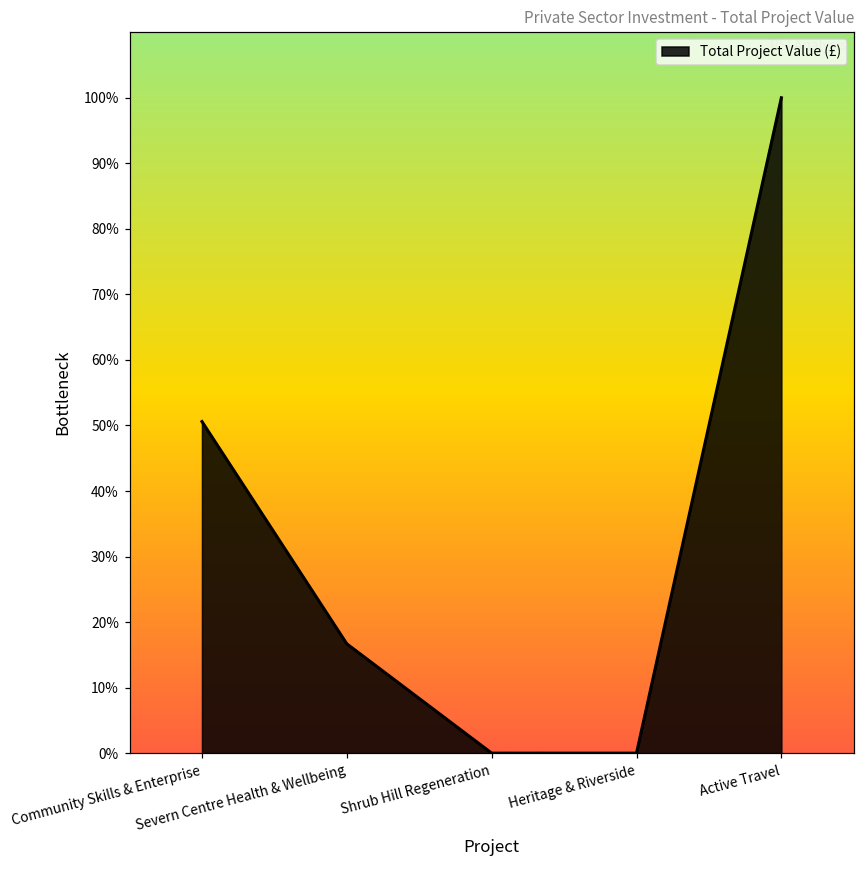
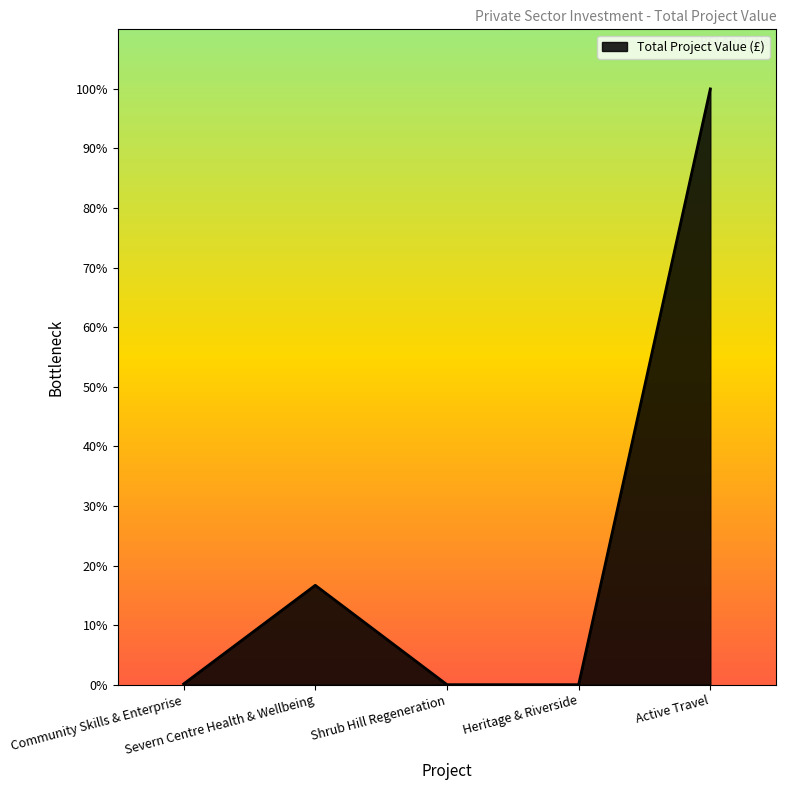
  {
-   "Community Skills & Enterprise": "51%",
+   "Community Skills & Enterprise": "0%",
    "Severn Centre Health & Wellbeing": "17%",
    "Shrub Hill Regeneration": "0%",
    "Heritage & Riverside": "0%",
    "Active Travel": "100%"
  }
